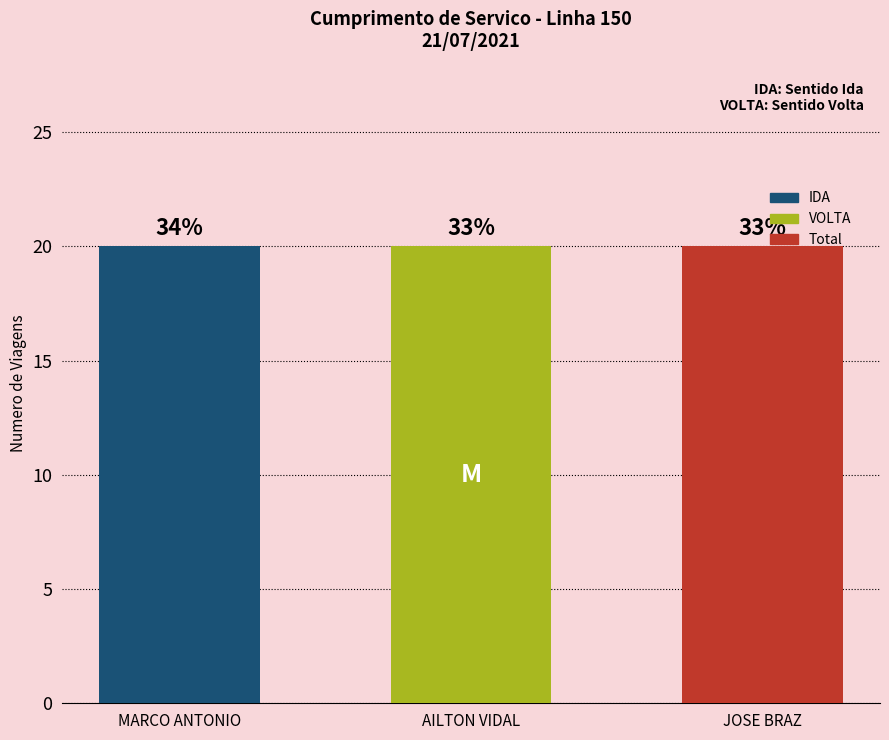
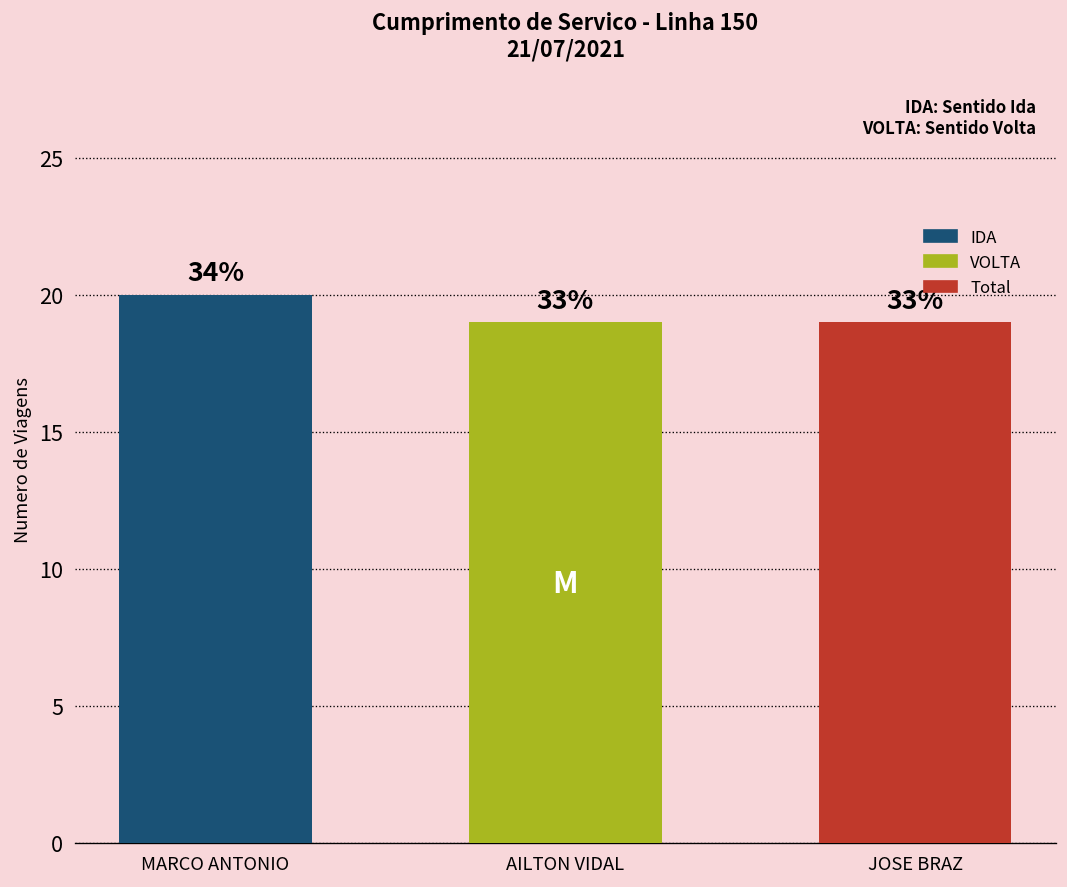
  {
-   "AILTON VIDAL": 20,
-   "JOSE BRAZ": 20
+   "AILTON VIDAL": 19,
+   "JOSE BRAZ": 19
  }
